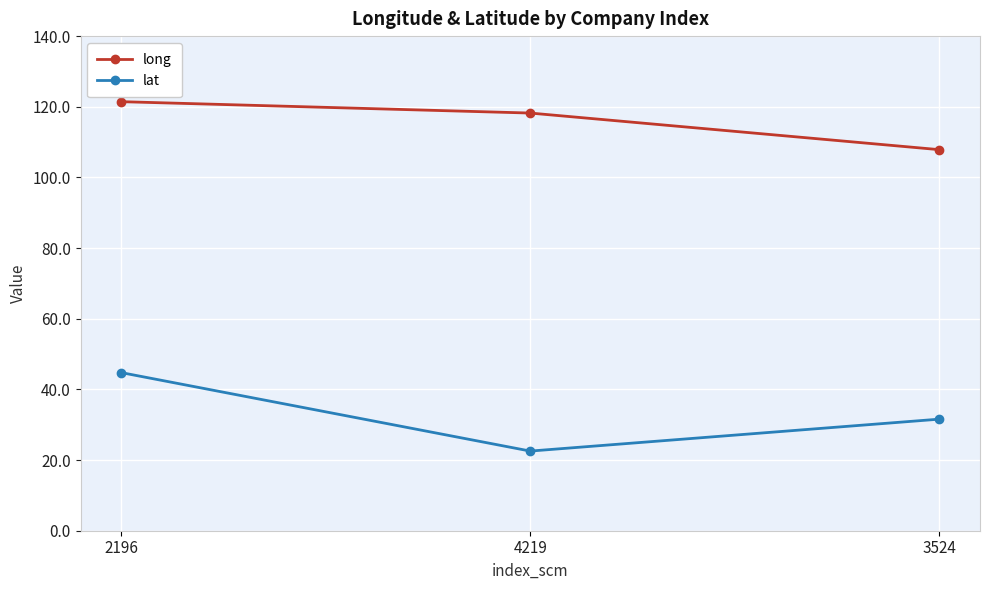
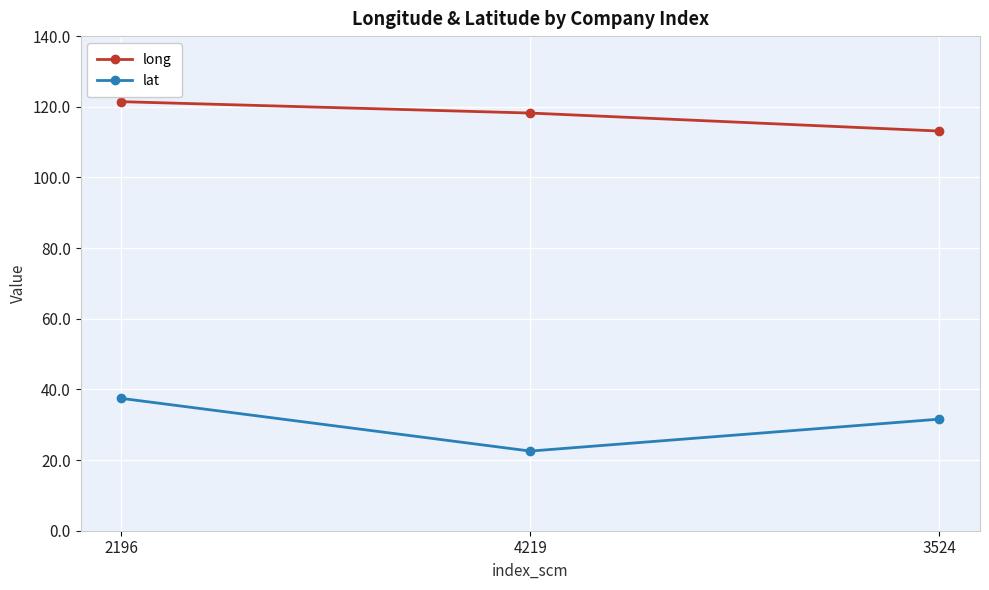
  {
    "long": {
      "2196": 121,
      "4219": 118,
-     "3524": 108
+     "3524": 113
    },
    "lat": {
-     "2196": 45,
+     "2196": 37,
      "4219": 23,
      "3524": 32
    }
  }
